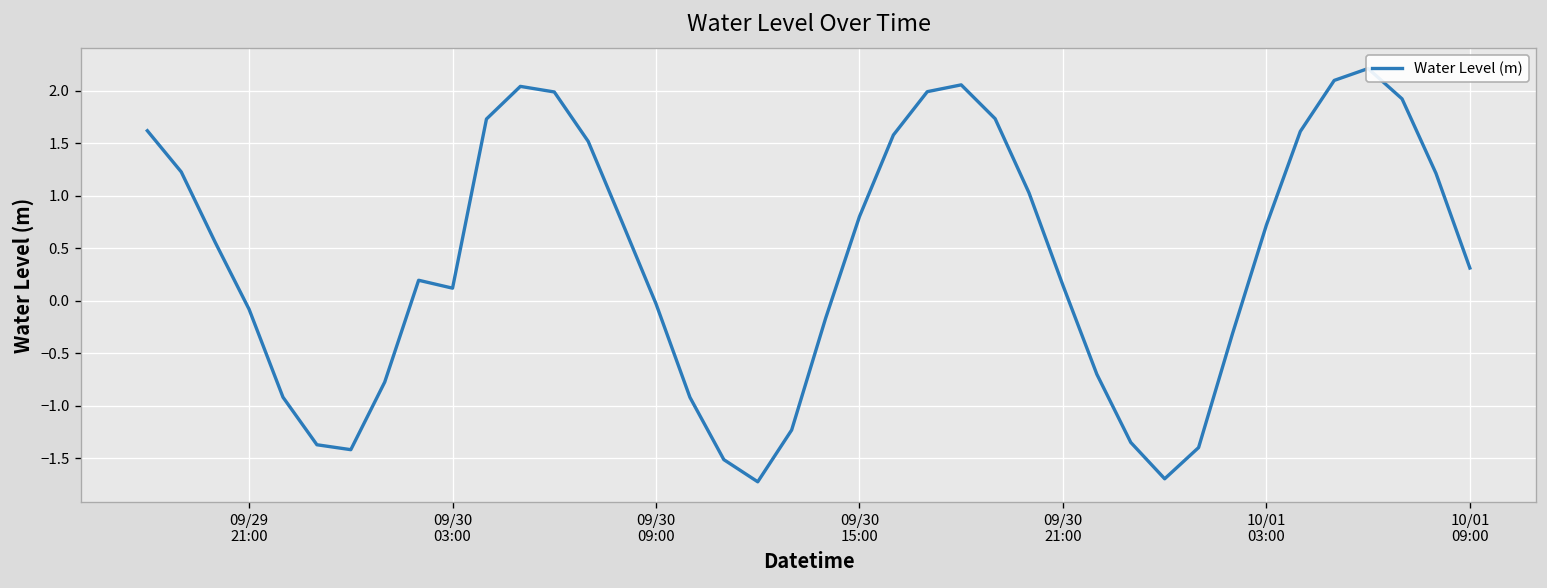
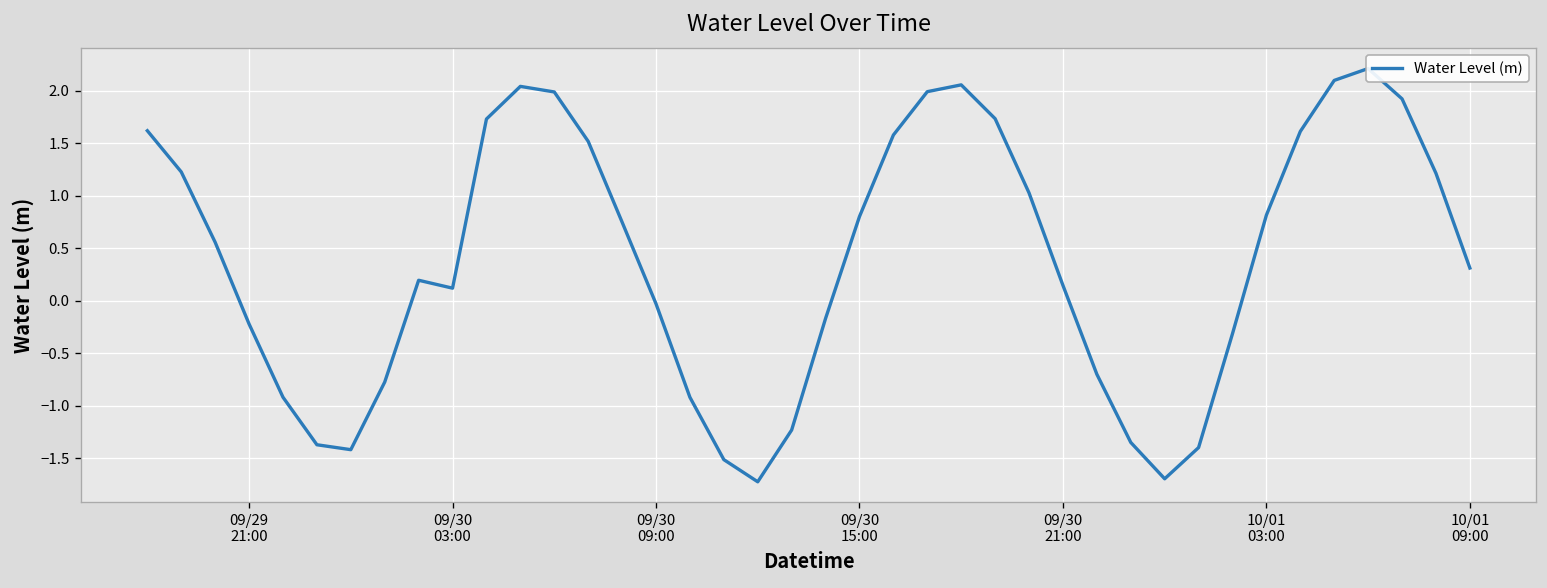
  {
-   "09/29 21:00": -0.1,
+   "09/29 21:00": -0.2,
    "09/30 03:00": 0.1,
    "09/30 09:00": 0.0,
    "09/30 15:00": 0.8,
    "09/30 21:00": 0.1,
-   "10/01 03:00": 0.7,
+   "10/01 03:00": 0.8,
    "10/01 09:00": 0.3
  }
